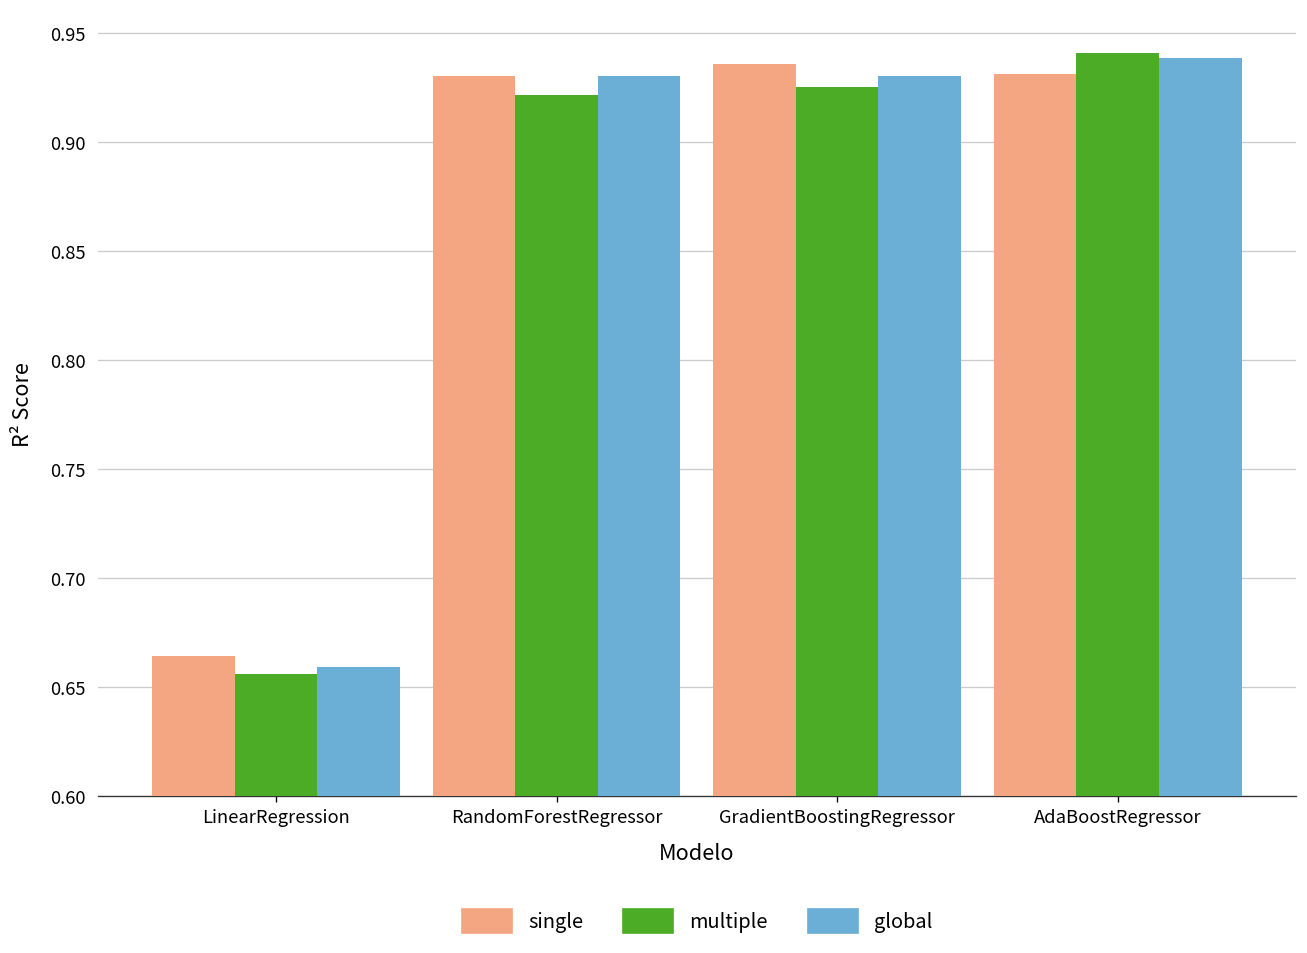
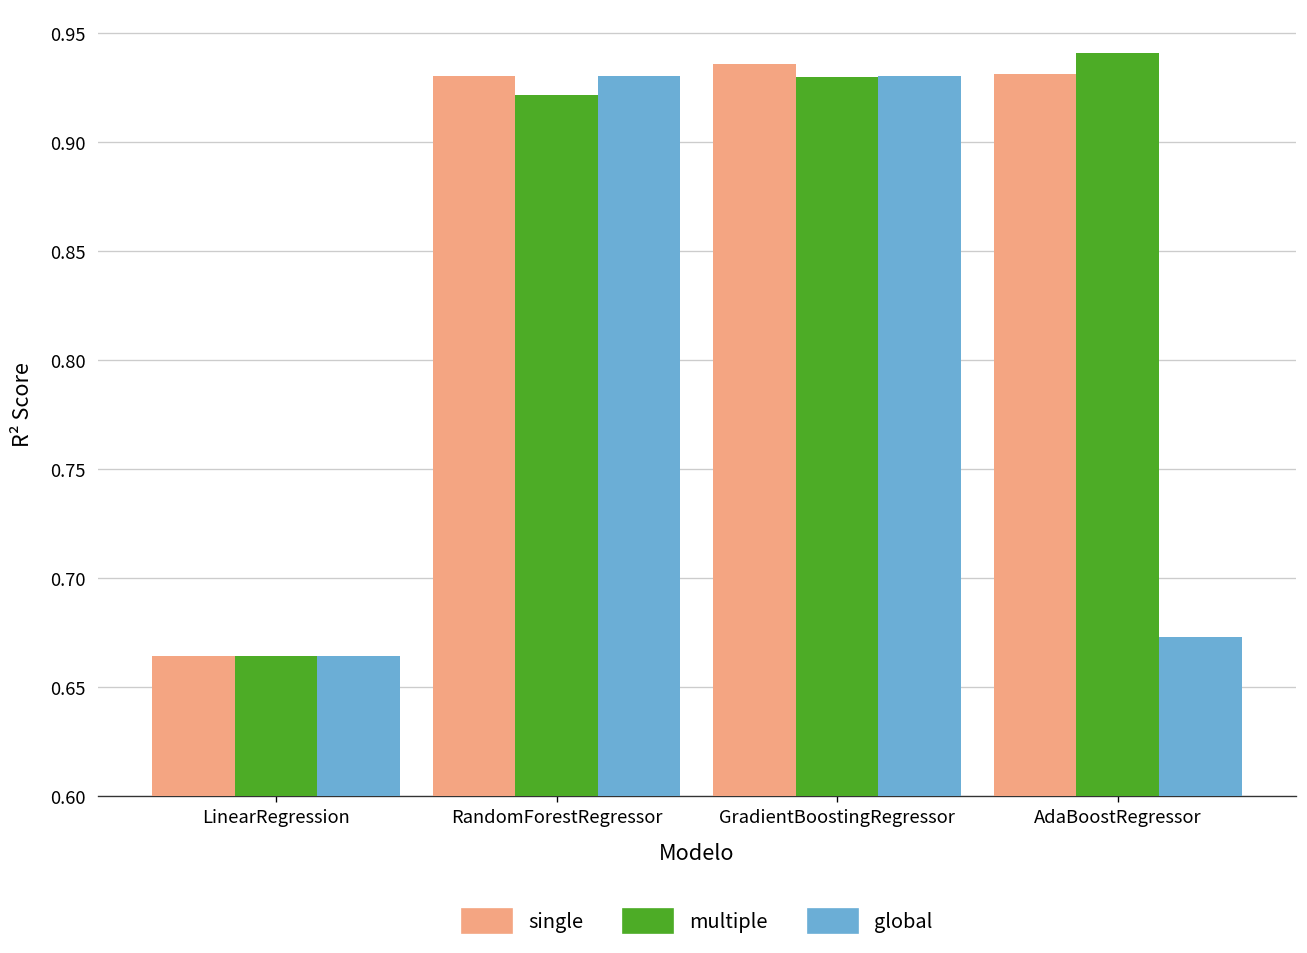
  {
    "single": {
      "LinearRegression": 0.664,
      "RandomForestRegressor": 0.930,
      "GradientBoostingRegressor": 0.936,
      "AdaBoostRegressor": 0.931
    },
    "multiple": {
-     "LinearRegression": 0.656,
+     "LinearRegression": 0.664,
      "RandomForestRegressor": 0.921,
-     "GradientBoostingRegressor": 0.925,
+     "GradientBoostingRegressor": 0.930,
      "AdaBoostRegressor": 0.941
    },
    "global": {
-     "LinearRegression": 0.659,
+     "LinearRegression": 0.664,
      "RandomForestRegressor": 0.930,
      "GradientBoostingRegressor": 0.930,
-     "AdaBoostRegressor": 0.939
+     "AdaBoostRegressor": 0.673
    }
  }
